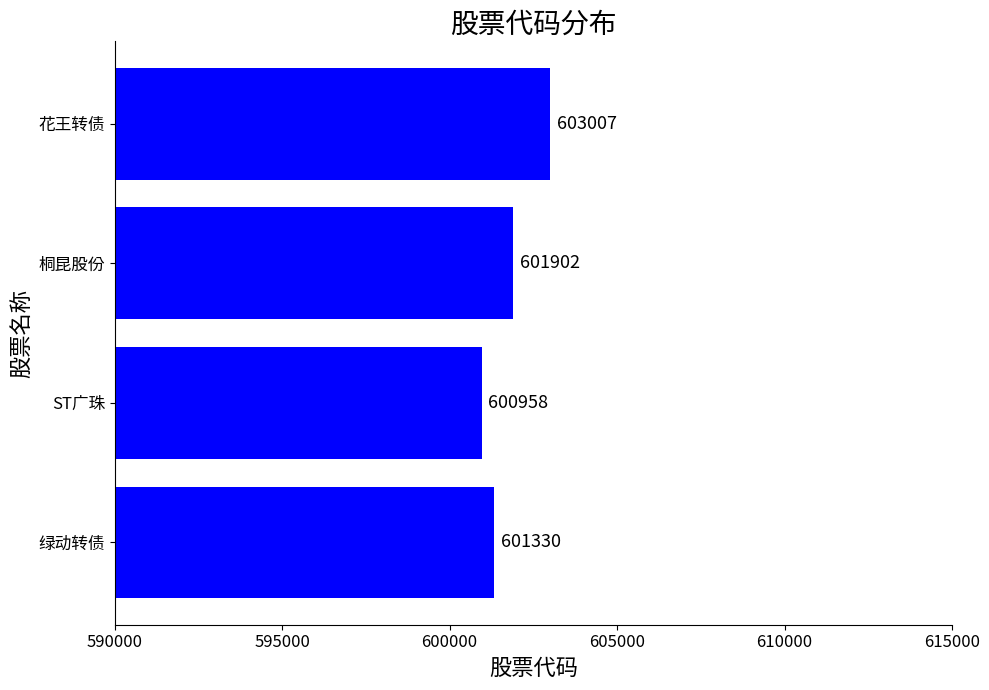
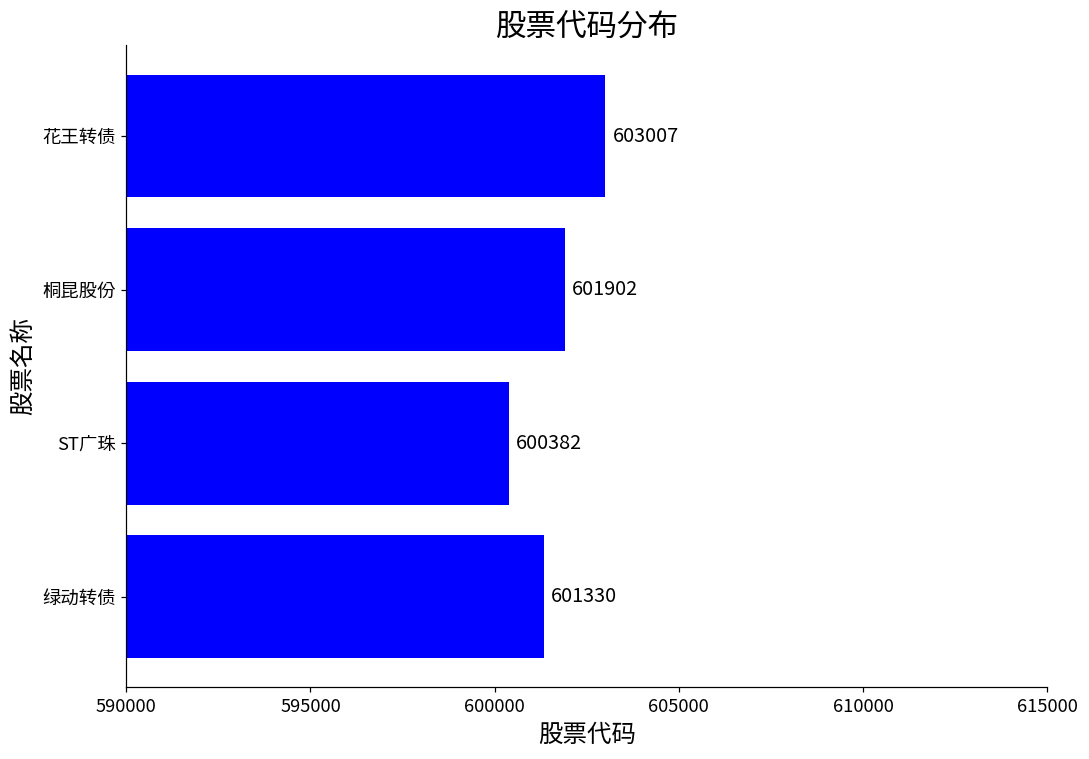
  {
    "花王转债": 603007,
    "桐昆股份": 601902,
-   "ST广珠": 600958,
+   "ST广珠": 600382,
    "绿动转债": 601330
  }
